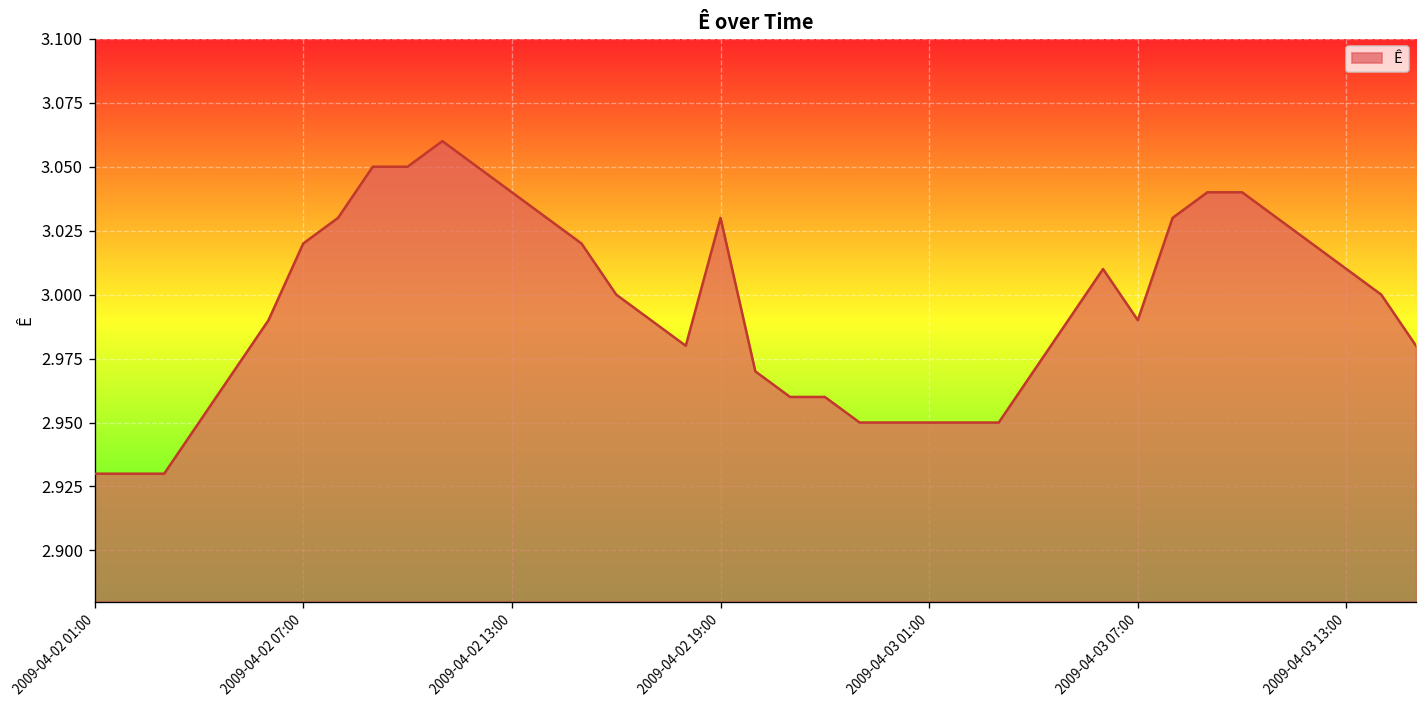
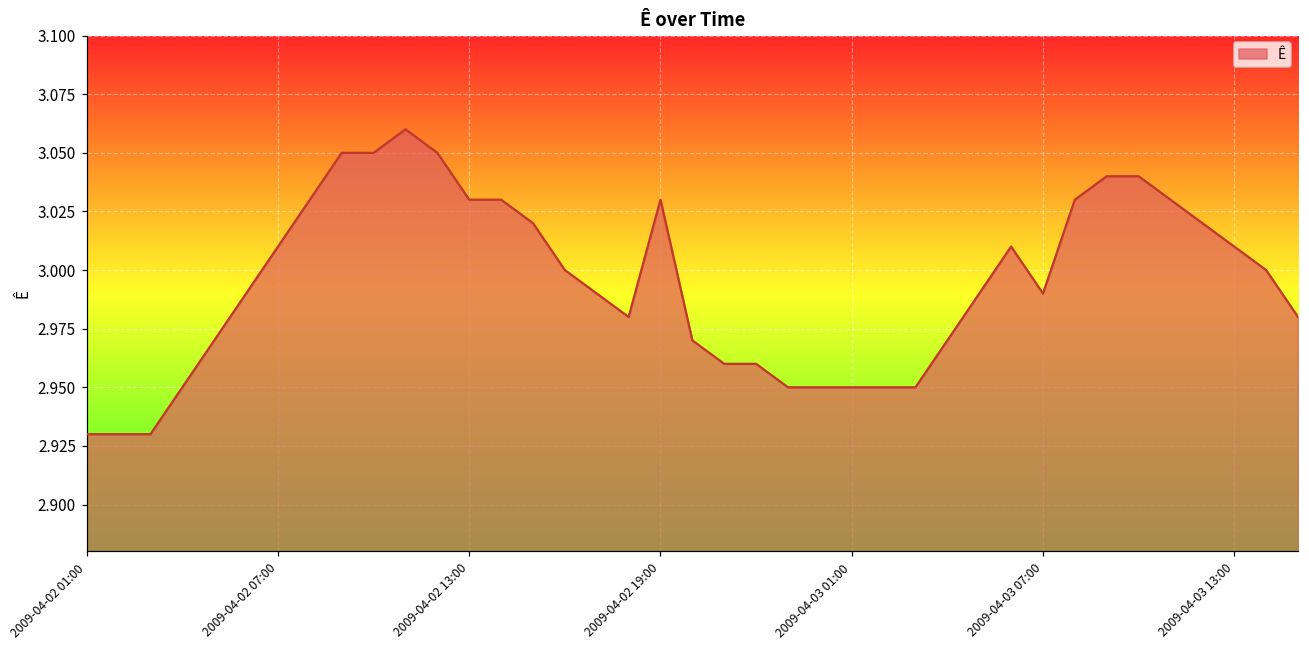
  {
    "2009-04-02 01:00": 2.93,
-   "2009-04-02 07:00": 3.02,
-   "2009-04-02 13:00": 3.04,
+   "2009-04-02 07:00": 3.01,
+   "2009-04-02 13:00": 3.03,
    "2009-04-02 19:00": 3.03,
    "2009-04-03 01:00": 2.95,
    "2009-04-03 07:00": 2.99,
    "2009-04-03 13:00": 3.01
  }
